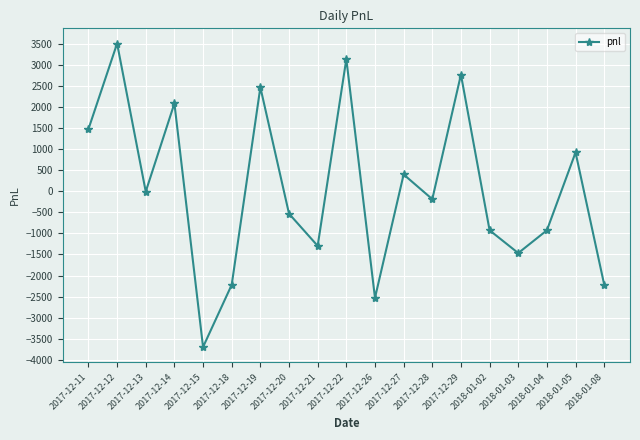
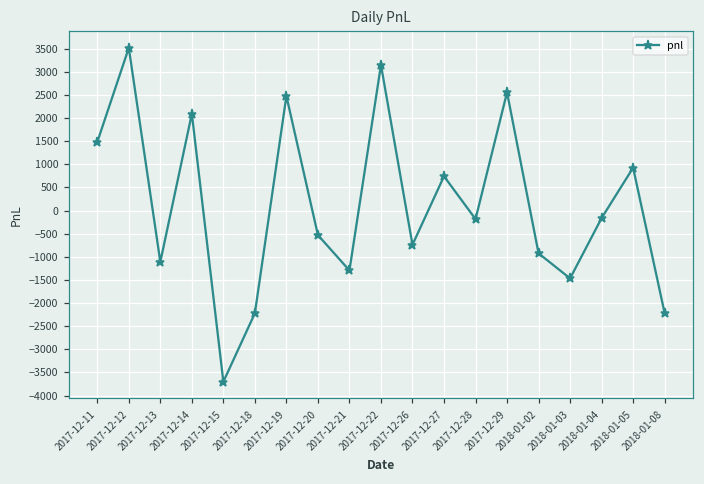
  {
    "2017-12-11": 1500,
    "2017-12-12": 3500,
-   "2017-12-13": 0,
+   "2017-12-13": -1100,
    "2017-12-14": 2100,
    "2017-12-15": -3700,
    "2017-12-18": -2200,
    "2017-12-19": 2500,
    "2017-12-20": -500,
    "2017-12-21": -1300,
    "2017-12-22": 3100,
-   "2017-12-26": -2500,
-   "2017-12-27": 400,
+   "2017-12-26": -700,
+   "2017-12-27": 700,
    "2017-12-28": -200,
-   "2017-12-29": 2800,
+   "2017-12-29": 2600,
    "2018-01-02": -900,
    "2018-01-03": -1500,
-   "2018-01-04": -900,
+   "2018-01-04": -200,
    "2018-01-05": 900,
    "2018-01-08": -2200
  }
